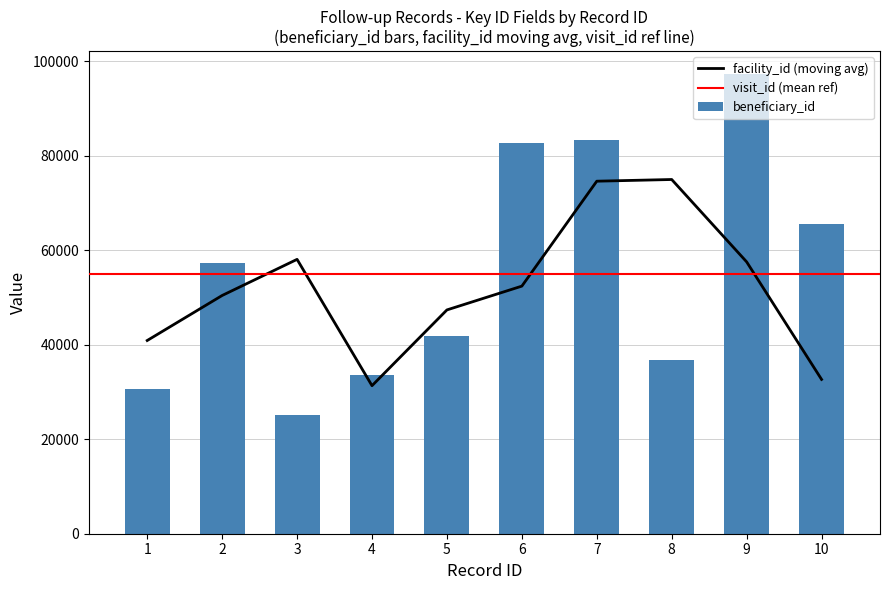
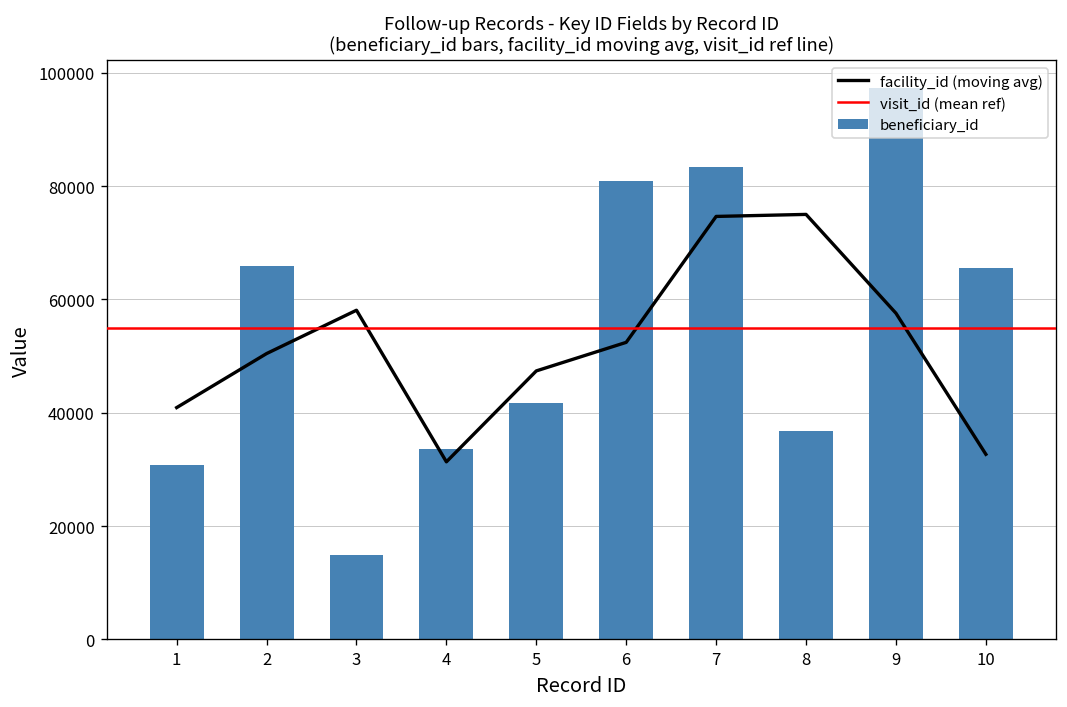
  {
    "facility_id (moving avg)": {
      "1": 41000,
      "2": 50000,
      "3": 58000,
      "4": 31000,
      "5": 47000,
      "6": 52000,
      "7": 75000,
      "8": 75000,
      "9": 58000,
      "10": 33000
    },
    "beneficiary_id": {
      "1": 31000,
-     "2": 57000,
-     "3": 25000,
+     "2": 66000,
+     "3": 15000,
      "4": 34000,
      "5": 42000,
-     "6": 83000,
+     "6": 81000,
      "7": 83000,
      "8": 37000,
      "10": 65000
    }
  }
